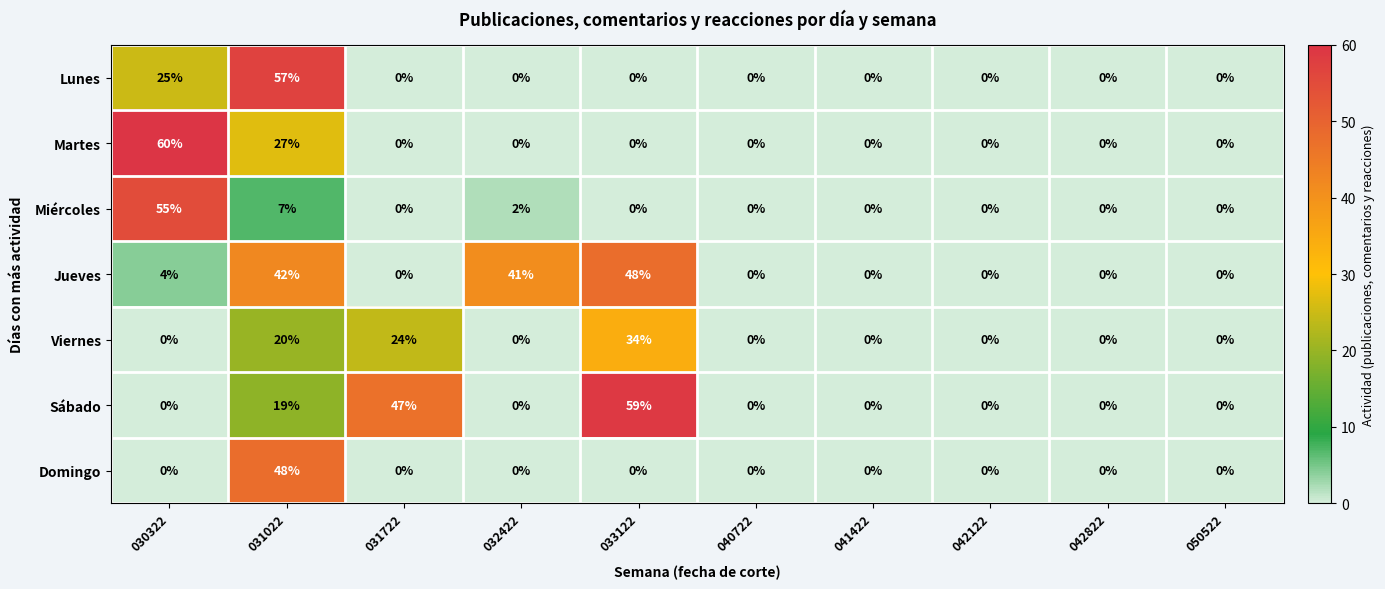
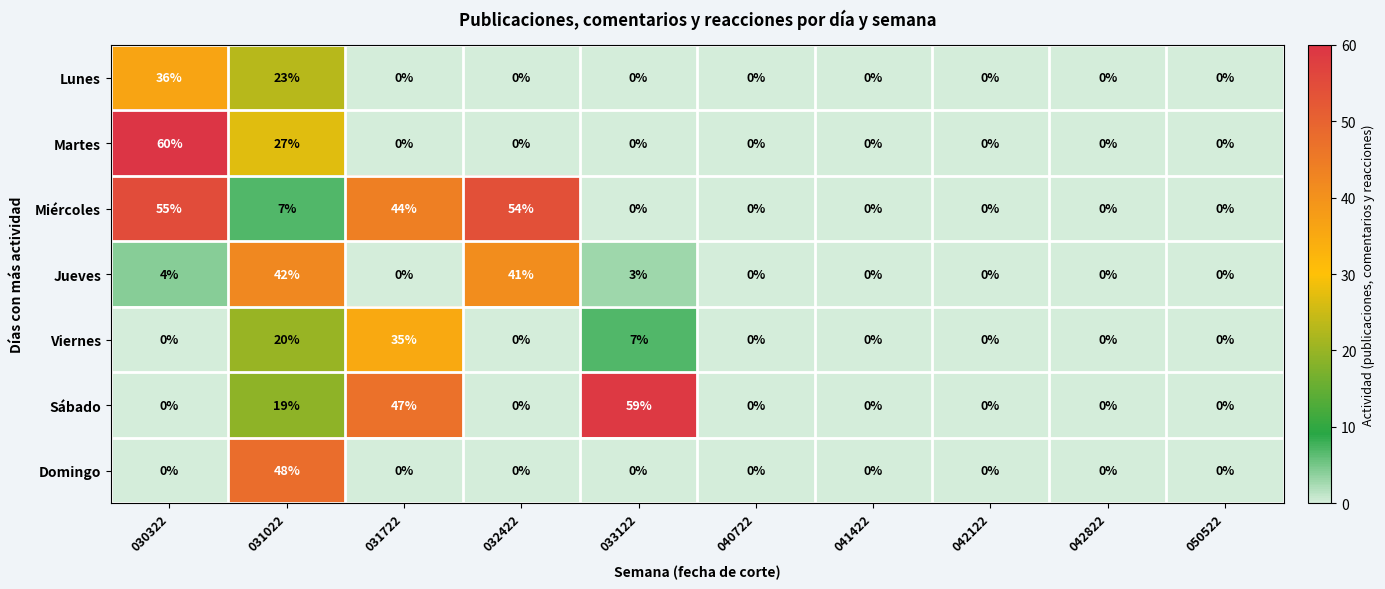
  {
    "Lunes": {
-     "030322": "25%",
-     "031022": "57%",
+     "030322": "36%",
+     "031022": "23%",
      "031722": "0%",
      "032422": "0%",
      "033122": "0%",
      "040722": "0%",
      "041422": "0%",
      "042122": "0%",
      "042822": "0%",
      "050522": "0%"
    },
    "Martes": {
      "030322": "60%",
      "031022": "27%",
      "031722": "0%",
      "032422": "0%",
      "033122": "0%",
      "040722": "0%",
      "041422": "0%",
      "042122": "0%",
      "042822": "0%",
      "050522": "0%"
    },
    "Miércoles": {
      "030322": "55%",
      "031022": "7%",
-     "031722": "0%",
-     "032422": "2%",
+     "031722": "44%",
+     "032422": "54%",
      "033122": "0%",
      "040722": "0%",
      "041422": "0%",
      "042122": "0%",
      "042822": "0%",
      "050522": "0%"
    },
    "Jueves": {
      "030322": "4%",
      "031022": "42%",
      "031722": "0%",
      "032422": "41%",
-     "033122": "48%",
+     "033122": "3%",
      "040722": "0%",
      "041422": "0%",
      "042122": "0%",
      "042822": "0%",
      "050522": "0%"
    },
    "Viernes": {
      "030322": "0%",
      "031022": "20%",
-     "031722": "24%",
+     "031722": "35%",
      "032422": "0%",
-     "033122": "34%",
+     "033122": "7%",
      "040722": "0%",
      "041422": "0%",
      "042122": "0%",
      "042822": "0%",
      "050522": "0%"
    },
    "Sábado": {
      "030322": "0%",
      "031022": "19%",
      "031722": "47%",
      "032422": "0%",
      "033122": "59%",
      "040722": "0%",
      "041422": "0%",
      "042122": "0%",
      "042822": "0%",
      "050522": "0%"
    },
    "Domingo": {
      "030322": "0%",
      "031022": "48%",
      "031722": "0%",
      "032422": "0%",
      "033122": "0%",
      "040722": "0%",
      "041422": "0%",
      "042122": "0%",
      "042822": "0%",
      "050522": "0%"
    }
  }
